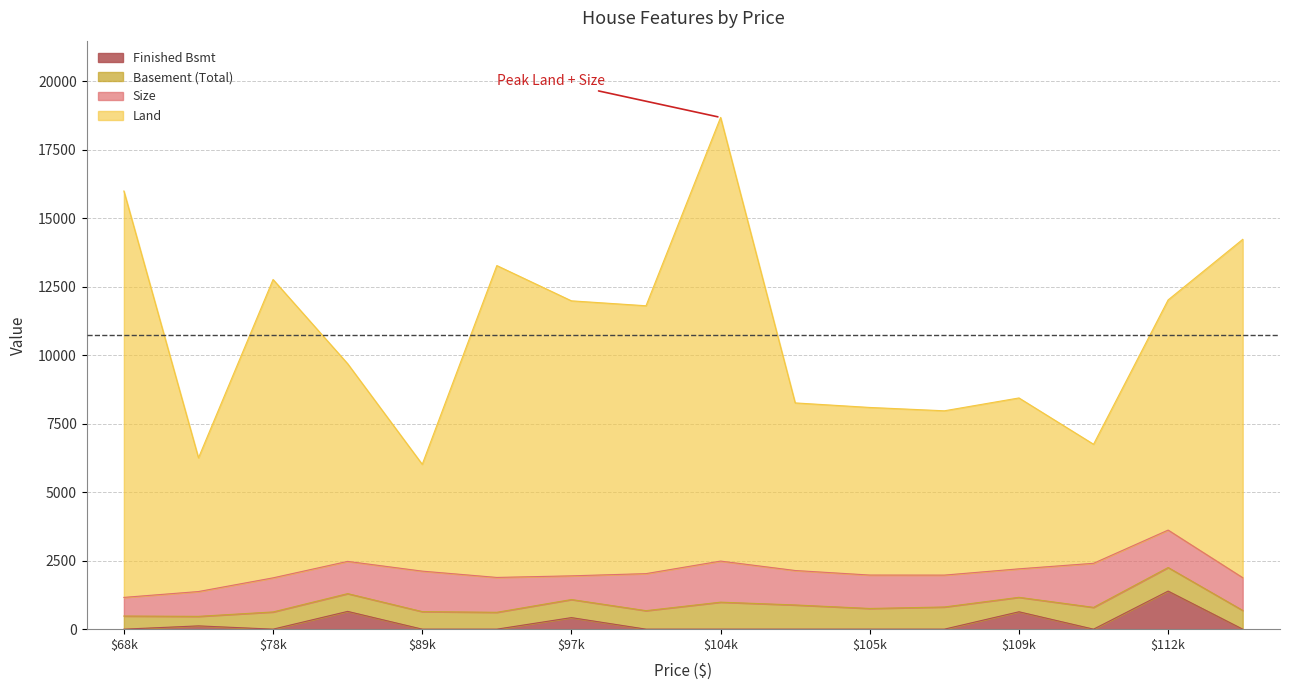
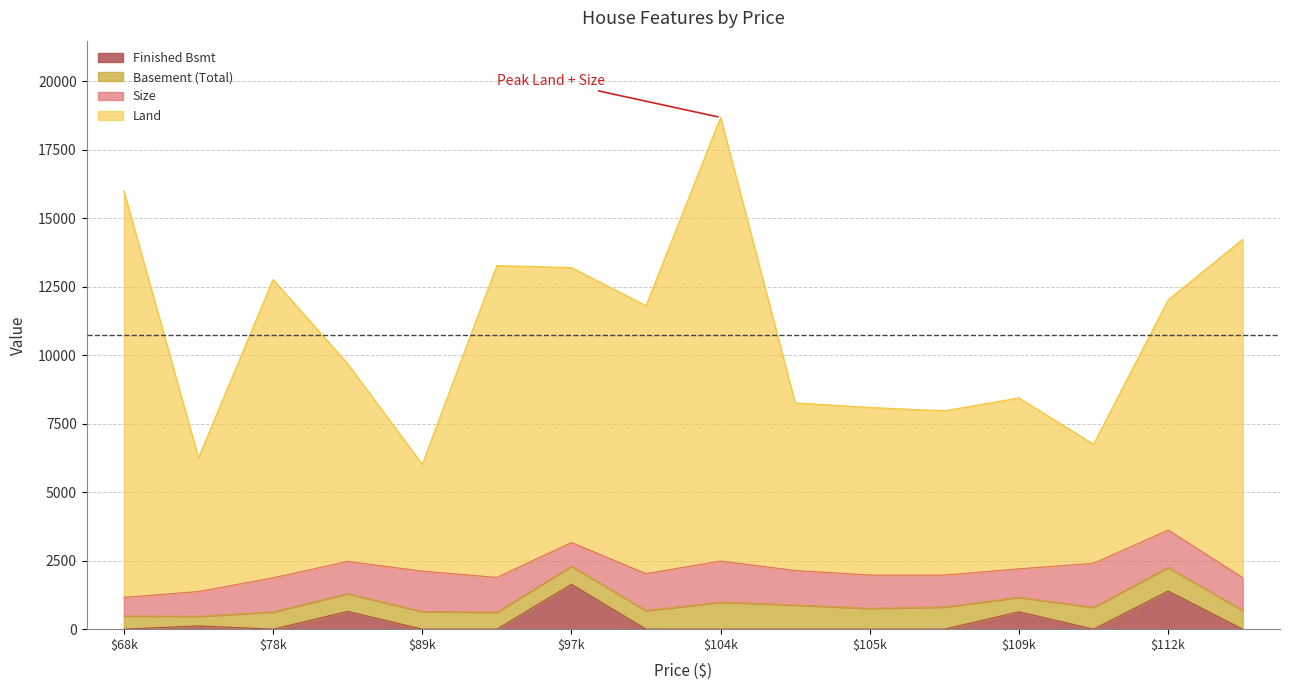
  {
    "Finished Bsmt": {
      "$68k": 0,
      "$78k": 0,
      "$89k": 0,
-     "$97k": 400,
+     "$97k": 1600,
      "$104k": 0,
      "$105k": 0,
      "$109k": 600,
      "$112k": 1400
    },
    "Size": {
      "$68k": 700,
      "$78k": 1200,
      "$89k": 1500,
      "$97k": 900,
      "$104k": 1500,
      "$105k": 1200,
      "$109k": 1000,
      "$112k": 1400
    }
  }
